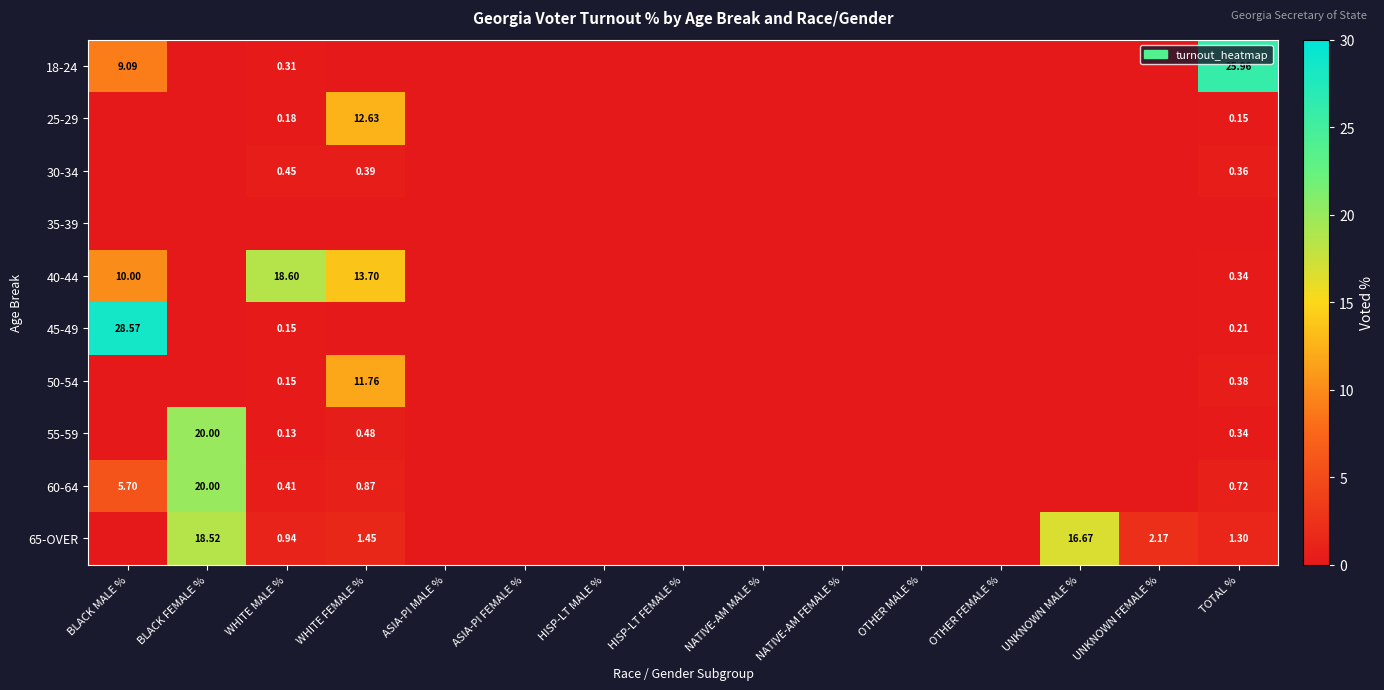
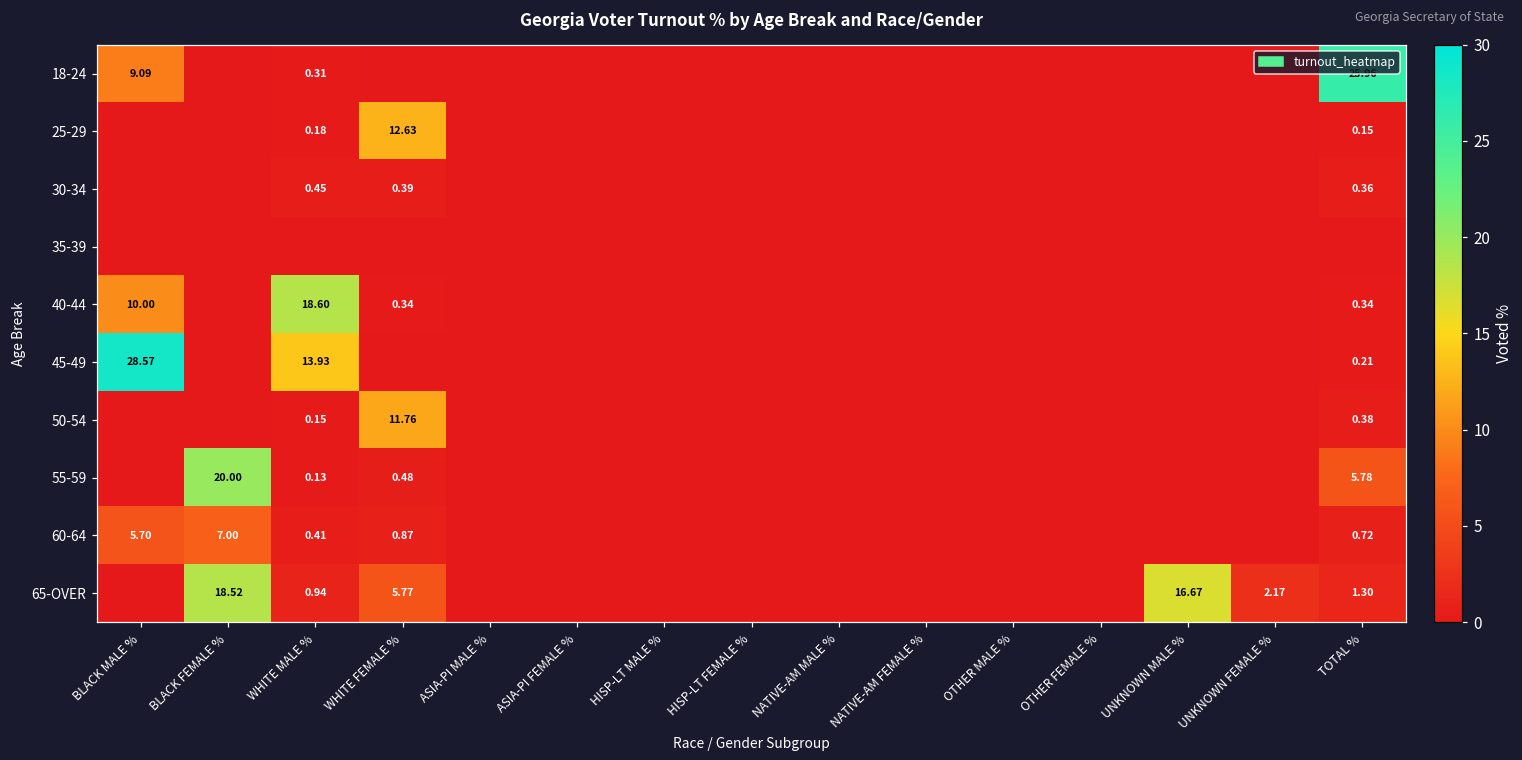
  {
    "18-24": {
      "BLACK MALE %": 9.09,
      "WHITE MALE %": 0.31
    },
    "25-29": {
      "WHITE MALE %": 0.18,
      "WHITE FEMALE %": 12.63,
      "TOTAL %": 0.15
    },
    "30-34": {
      "WHITE MALE %": 0.45,
      "WHITE FEMALE %": 0.39,
      "TOTAL %": 0.36
    },
    "40-44": {
      "BLACK MALE %": 10.00,
      "WHITE MALE %": 18.60,
-     "WHITE FEMALE %": 13.70,
+     "WHITE FEMALE %": 0.34,
      "TOTAL %": 0.34
    },
    "45-49": {
      "BLACK MALE %": 28.57,
-     "WHITE MALE %": 0.15,
+     "WHITE MALE %": 13.93,
      "TOTAL %": 0.21
    },
    "50-54": {
      "WHITE MALE %": 0.15,
      "WHITE FEMALE %": 11.76,
      "TOTAL %": 0.38
    },
    "55-59": {
      "BLACK FEMALE %": 20.00,
      "WHITE MALE %": 0.13,
      "WHITE FEMALE %": 0.48,
-     "TOTAL %": 0.34
+     "TOTAL %": 5.78
    },
    "60-64": {
      "BLACK MALE %": 5.70,
-     "BLACK FEMALE %": 20.00,
+     "BLACK FEMALE %": 7.00,
      "WHITE MALE %": 0.41,
      "WHITE FEMALE %": 0.87,
      "TOTAL %": 0.72
    },
    "65-OVER": {
      "BLACK FEMALE %": 18.52,
      "WHITE MALE %": 0.94,
-     "WHITE FEMALE %": 1.45,
+     "WHITE FEMALE %": 5.77,
      "UNKNOWN MALE %": 16.67,
      "UNKNOWN FEMALE %": 2.17,
      "TOTAL %": 1.30
    }
  }
